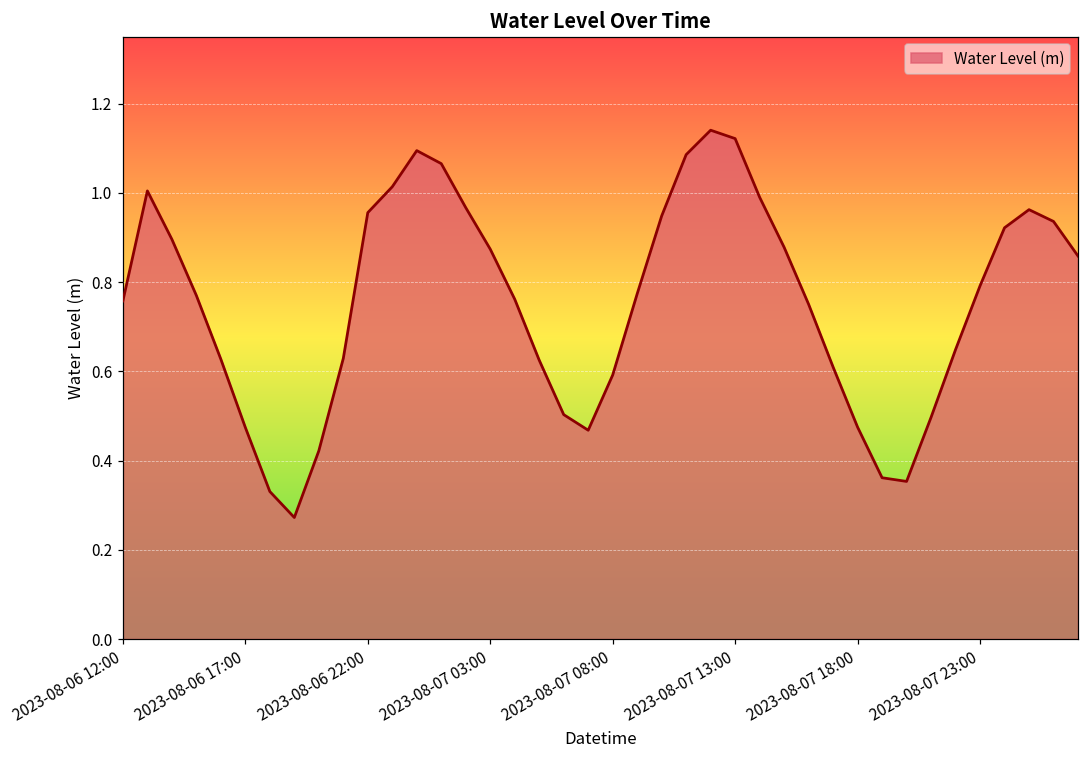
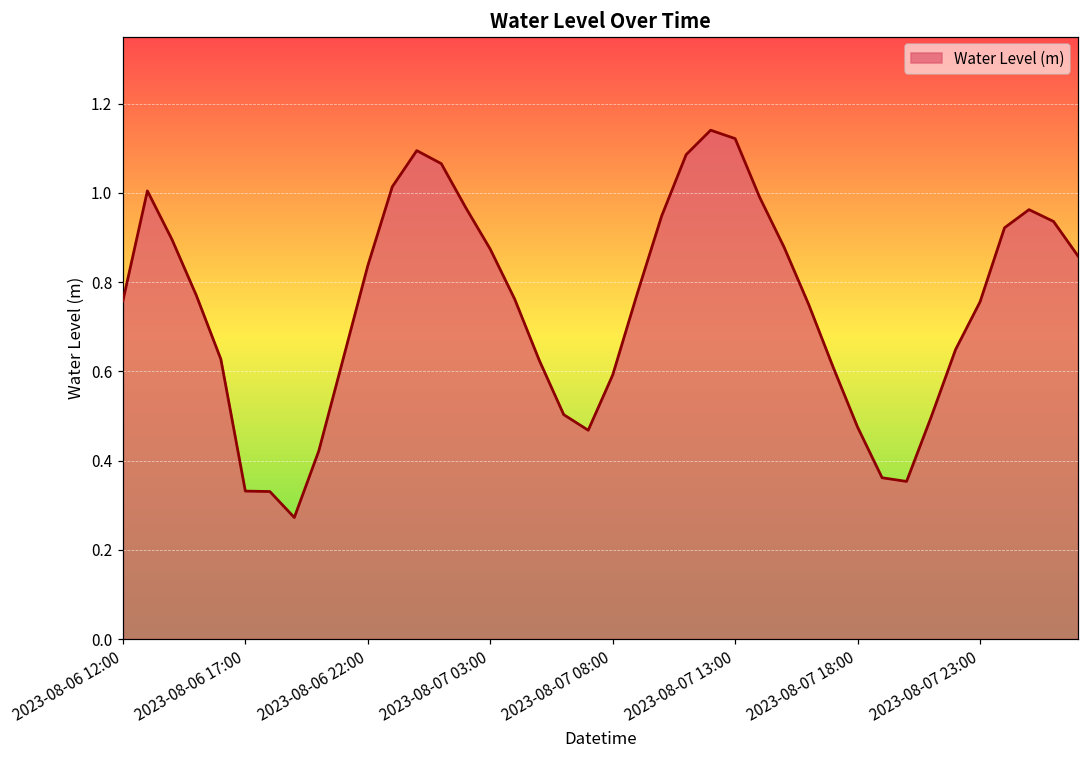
  {
    "2023-08-06 12:00": 0.76,
-   "2023-08-06 17:00": 0.47,
-   "2023-08-06 22:00": 0.96,
+   "2023-08-06 17:00": 0.33,
+   "2023-08-06 22:00": 0.84,
    "2023-08-07 03:00": 0.87,
    "2023-08-07 08:00": 0.59,
    "2023-08-07 13:00": 1.12,
    "2023-08-07 18:00": 0.47,
-   "2023-08-07 23:00": 0.79
+   "2023-08-07 23:00": 0.76
  }
